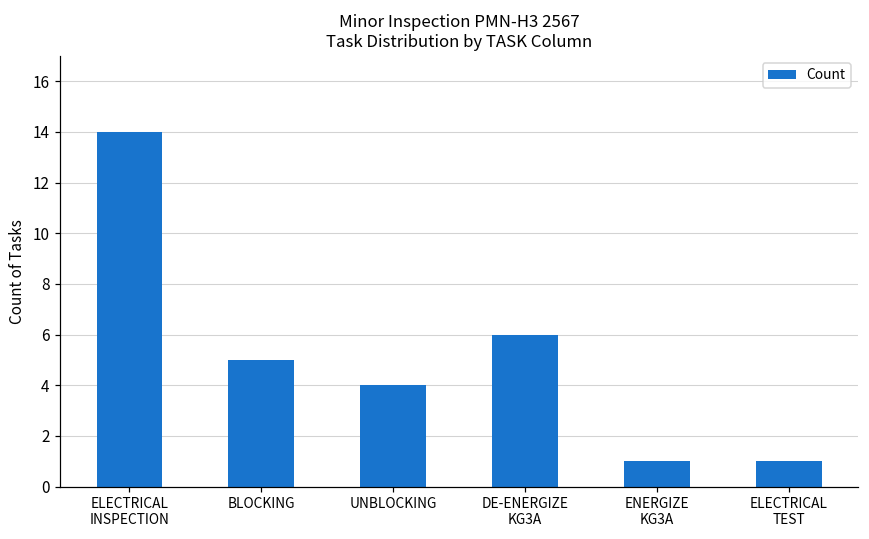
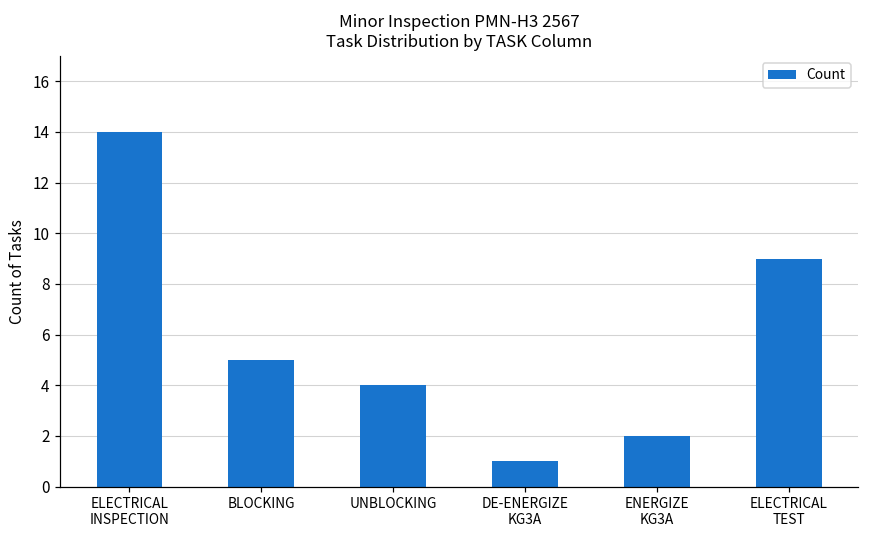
  {
    "ELECTRICAL INSPECTION": 14,
    "BLOCKING": 5,
    "UNBLOCKING": 4,
-   "DE-ENERGIZE KG3A": 6,
-   "ENERGIZE KG3A": 1,
-   "ELECTRICAL TEST": 1
+   "DE-ENERGIZE KG3A": 1,
+   "ENERGIZE KG3A": 2,
+   "ELECTRICAL TEST": 9
  }
